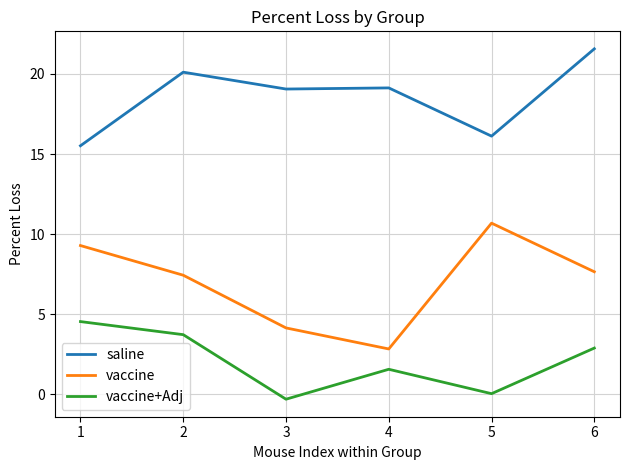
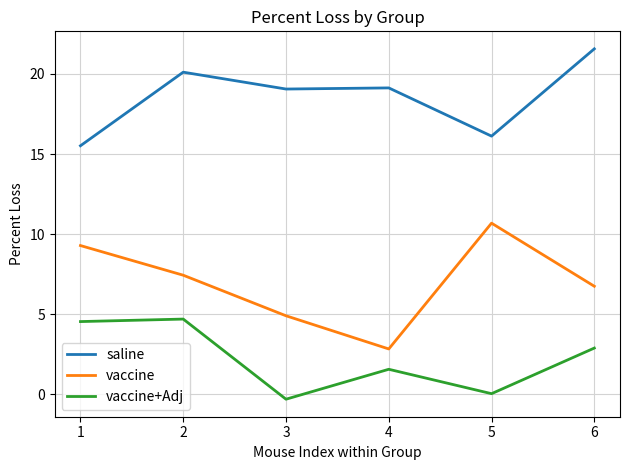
  {
    "saline": {
      "1": 15.5,
      "2": 20.1,
      "3": 19.1,
      "4": 19.1,
      "5": 16.1,
      "6": 21.6
    },
    "vaccine": {
      "1": 9.3,
      "2": 7.4,
-     "3": 4.1,
+     "3": 4.9,
      "4": 2.8,
      "5": 10.7,
-     "6": 7.6
+     "6": 6.7
    },
    "vaccine+Adj": {
      "1": 4.5,
-     "2": 3.7,
+     "2": 4.7,
      "3": -0.3,
      "4": 1.6,
      "5": 0.0,
      "6": 2.9
    }
  }
